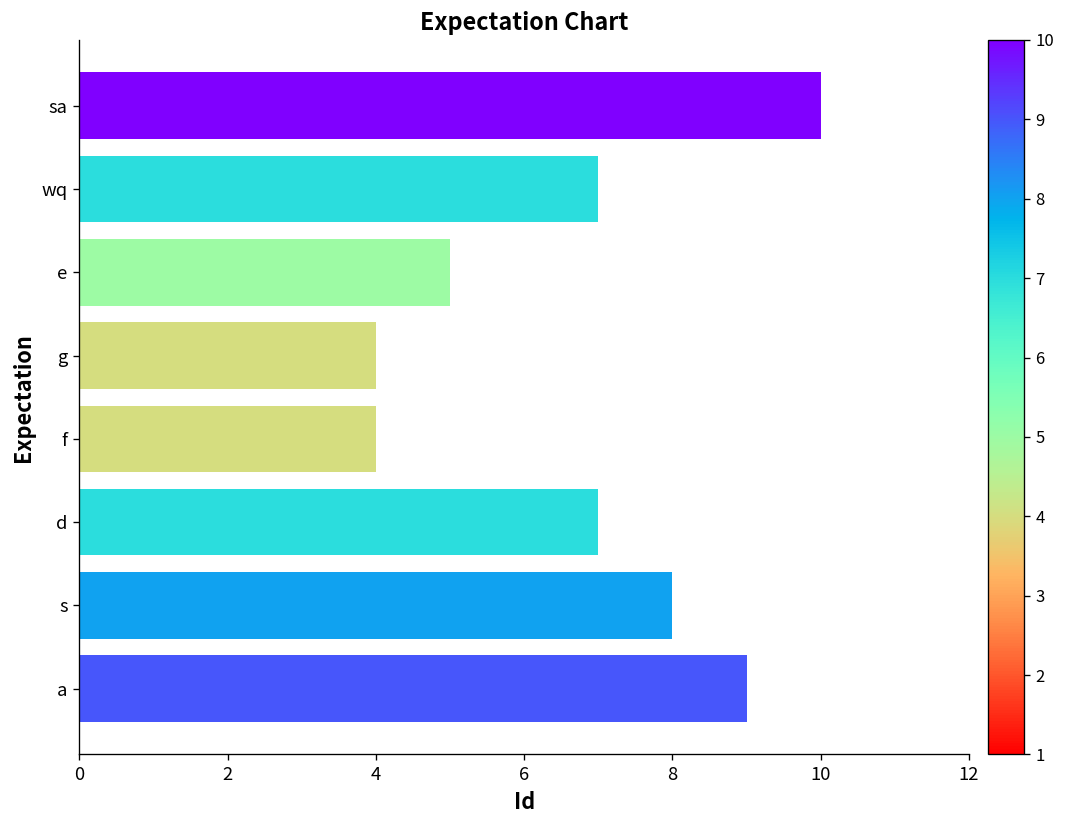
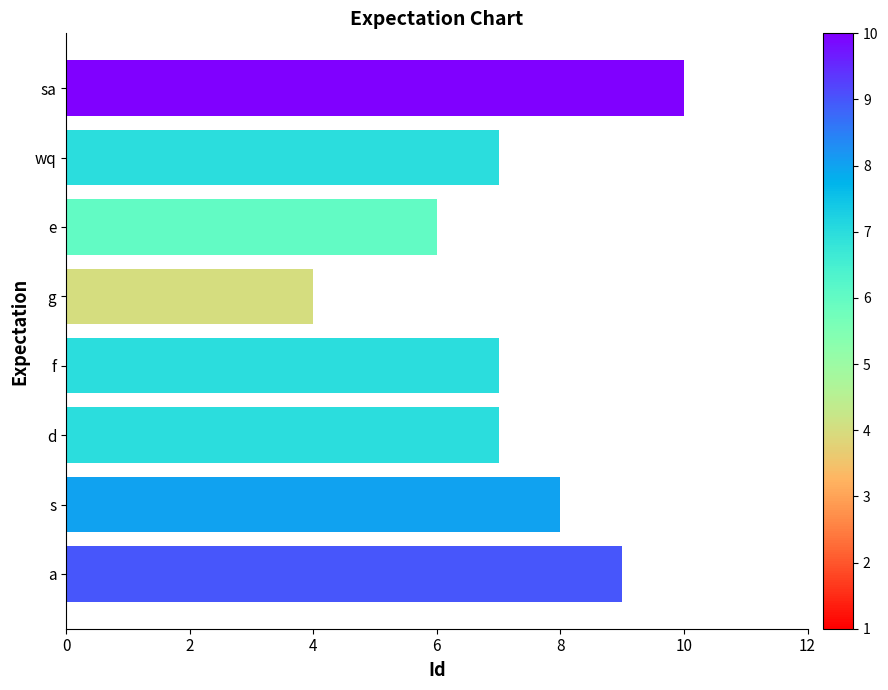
  {
    "sa": 10,
    "wq": 7,
-   "e": 5,
+   "e": 6,
    "g": 4,
-   "f": 4,
+   "f": 7,
    "d": 7
  }
